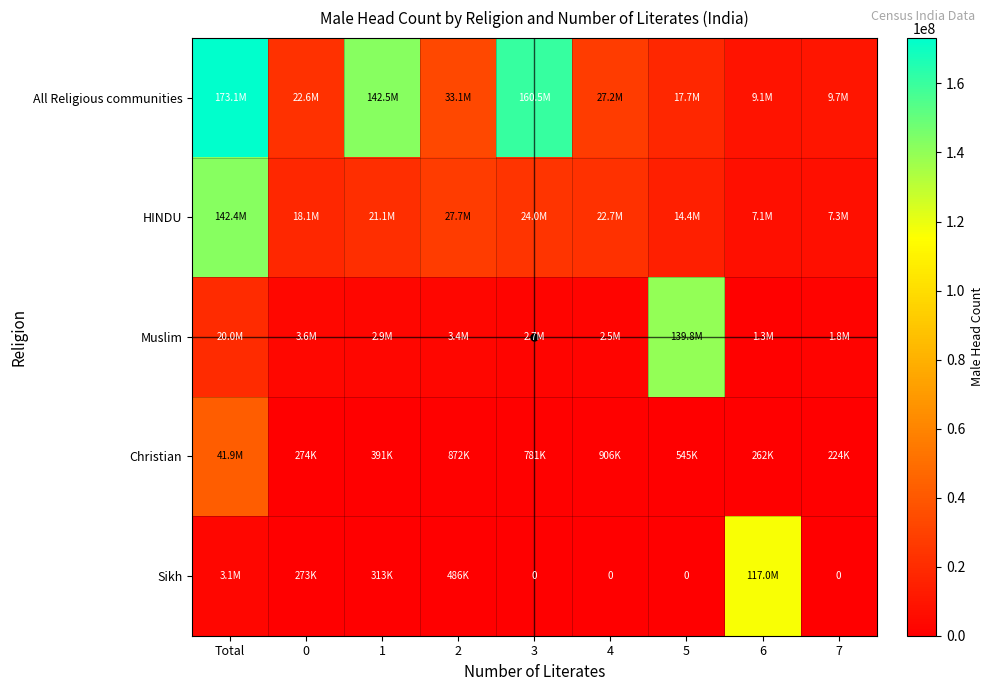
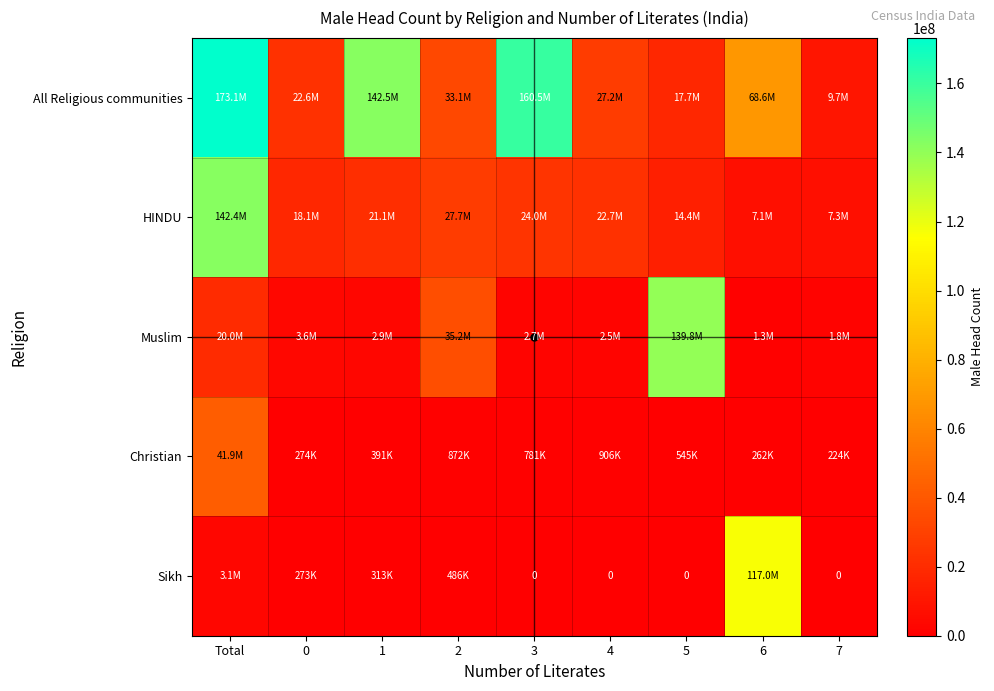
  {
    "All Religious communities": {
      "Total": "173.1M",
      "0": "22.6M",
      "1": "142.5M",
      "2": "33.1M",
      "3": "160.5M",
      "4": "27.2M",
      "5": "17.7M",
-     "6": "9.1M",
+     "6": "68.6M",
      "7": "9.7M"
    },
    "HINDU": {
      "Total": "142.4M",
      "0": "18.1M",
      "1": "21.1M",
      "2": "27.7M",
      "3": "24.0M",
      "4": "22.7M",
      "5": "14.4M",
      "6": "7.1M",
      "7": "7.3M"
    },
    "Muslim": {
      "Total": "20.0M",
      "0": "3.6M",
      "1": "2.9M",
-     "2": "3.4M",
+     "2": "35.2M",
      "4": "2.5M",
      "5": "139.8M",
      "6": "1.3M",
      "7": "1.8M"
    },
    "Christian": {
      "Total": "41.9M",
      "0": "274K",
      "1": "391K",
      "2": "872K",
      "3": "781K",
      "4": "906K",
      "5": "545K",
      "6": "262K",
      "7": "224K"
    },
    "Sikh": {
      "Total": "3.1M",
      "0": "273K",
      "1": "313K",
      "2": "486K",
      "3": "0",
      "4": "0",
      "5": "0",
      "6": "117.0M",
      "7": "0"
    }
  }
